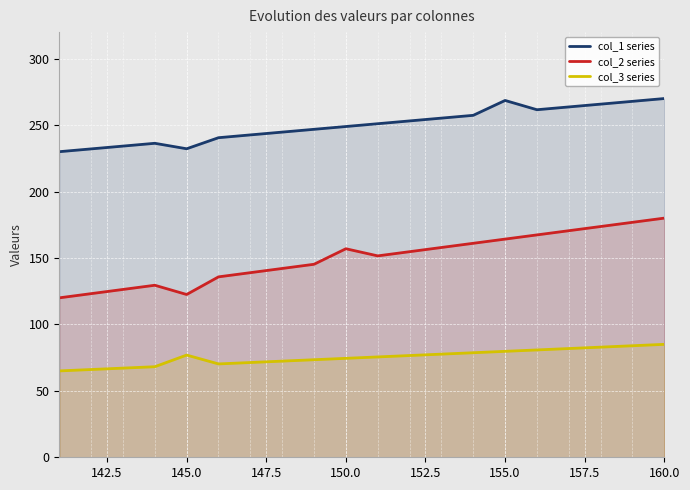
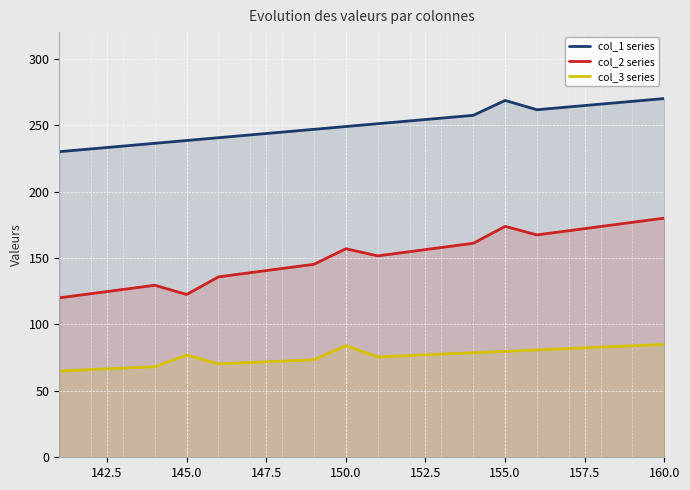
  {
    "col_1 series": {
-     "145.0": 232,
+     "145.0": 238,
      "150.0": 249,
      "155.0": 269,
      "160.0": 270
    },
    "col_2 series": {
      "145.0": 123,
      "150.0": 157,
-     "155.0": 164,
+     "155.0": 174,
      "160.0": 180
    },
    "col_3 series": {
      "145.0": 77,
-     "150.0": 74,
+     "150.0": 84,
      "155.0": 80,
      "160.0": 85
    }
  }
